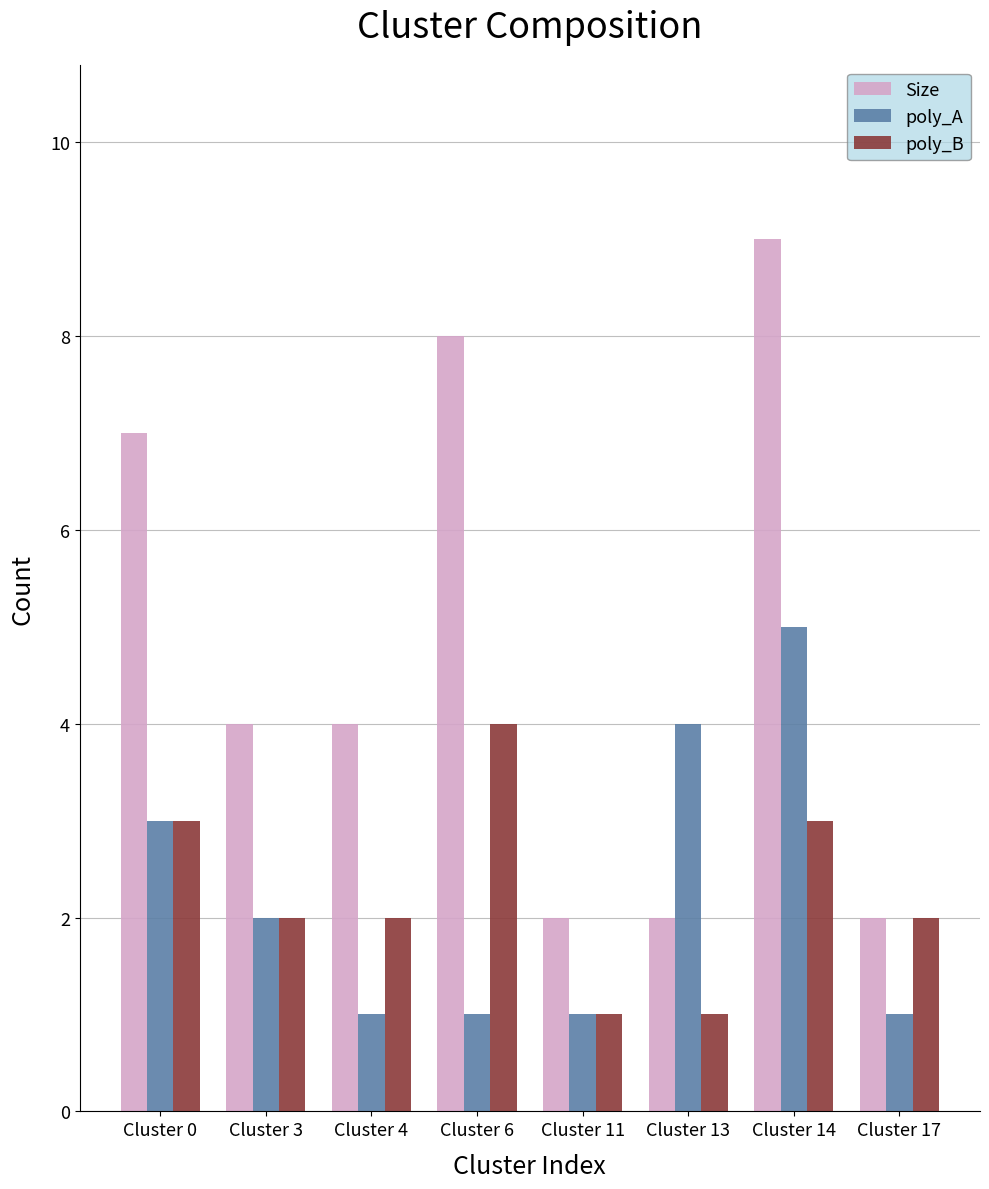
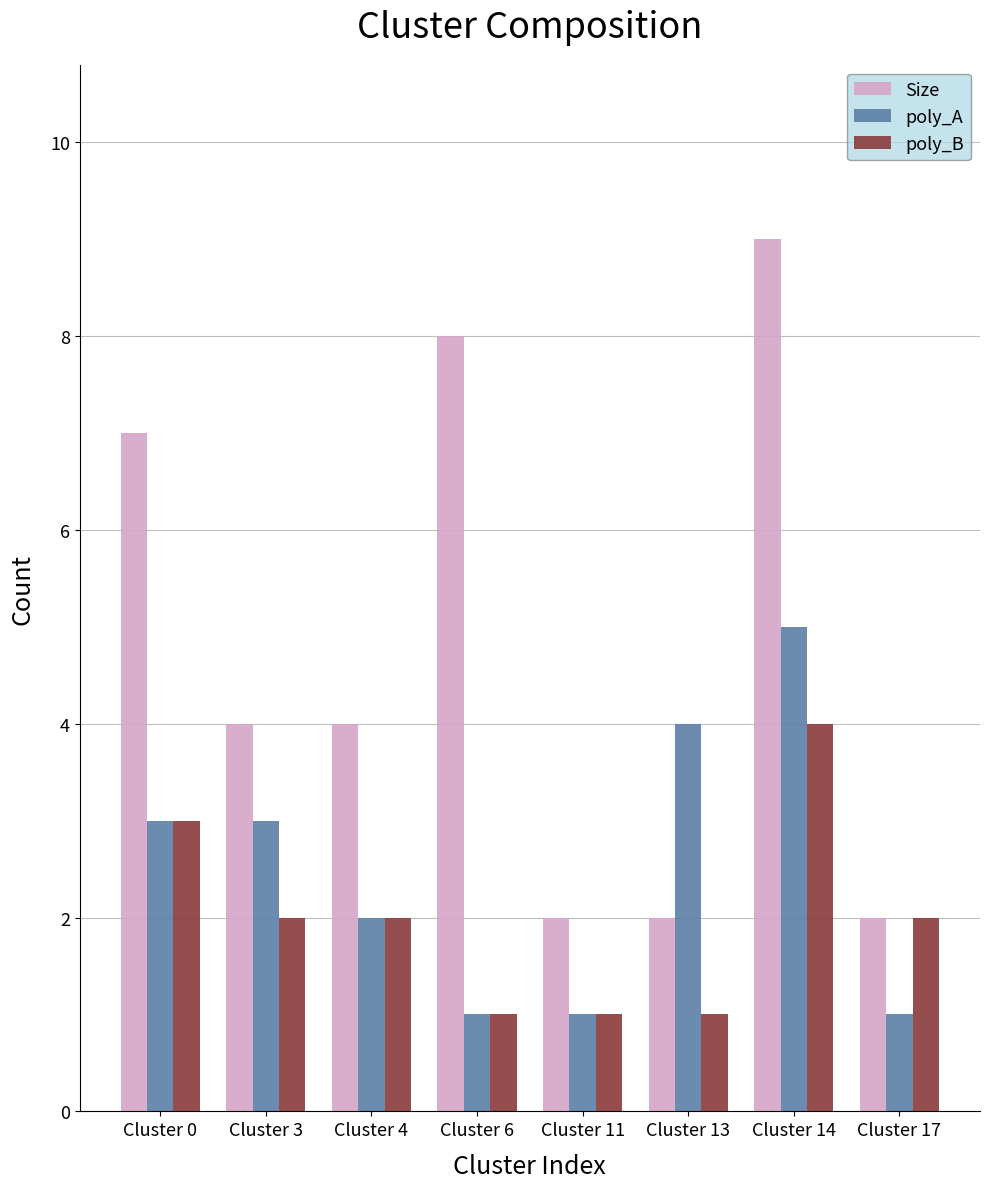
  {
    "Size": {
      "Cluster 0": 7,
      "Cluster 3": 4,
      "Cluster 4": 4,
      "Cluster 6": 8,
      "Cluster 11": 2,
      "Cluster 13": 2,
      "Cluster 14": 9,
      "Cluster 17": 2
    },
    "poly_A": {
      "Cluster 0": 3,
-     "Cluster 3": 2,
-     "Cluster 4": 1,
+     "Cluster 3": 3,
+     "Cluster 4": 2,
      "Cluster 6": 1,
      "Cluster 11": 1,
      "Cluster 13": 4,
      "Cluster 14": 5,
      "Cluster 17": 1
    },
    "poly_B": {
      "Cluster 0": 3,
      "Cluster 3": 2,
      "Cluster 4": 2,
-     "Cluster 6": 4,
+     "Cluster 6": 1,
      "Cluster 11": 1,
      "Cluster 13": 1,
-     "Cluster 14": 3,
+     "Cluster 14": 4,
      "Cluster 17": 2
    }
  }
